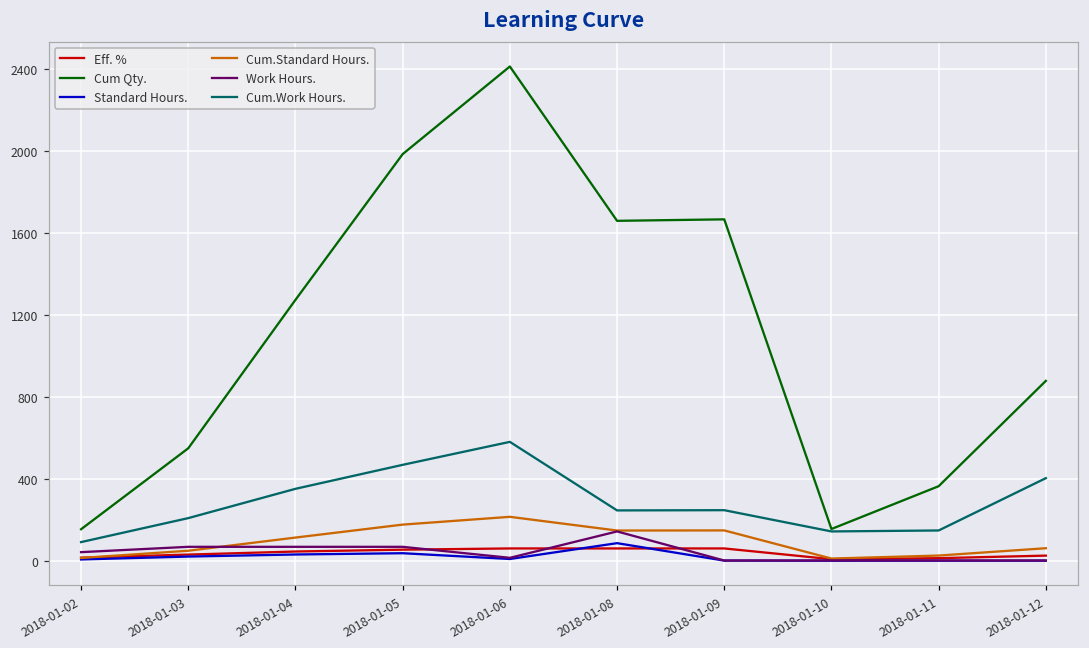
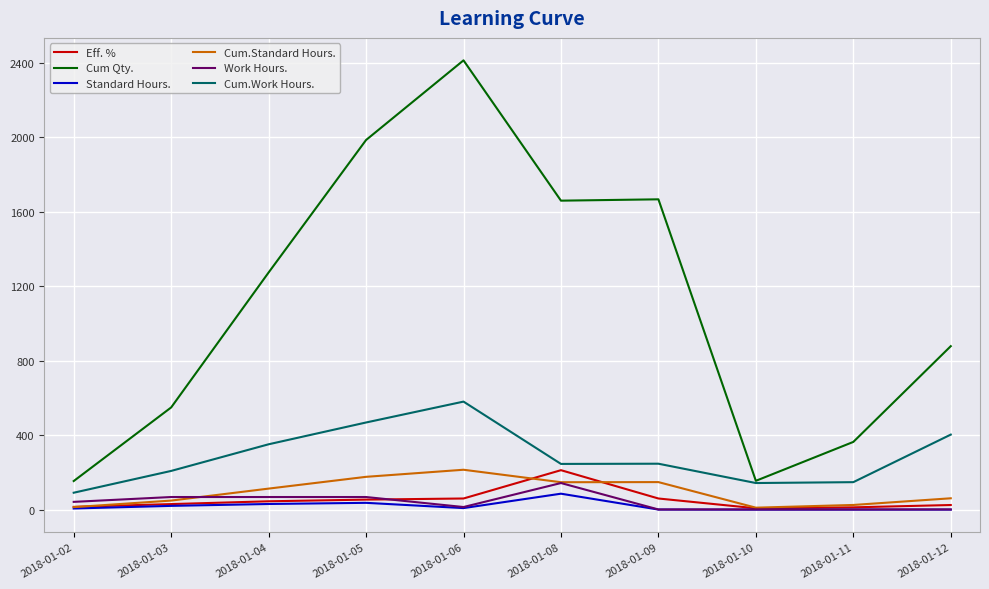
  {
    "Eff. %": {
      "2018-01-04": 50,
      "2018-01-05": 50,
      "2018-01-06": 60,
-     "2018-01-08": 60,
+     "2018-01-08": 210,
      "2018-01-09": 60,
      "2018-01-12": 30
    },
    "Cum Qty.": {
      "2018-01-02": 150,
      "2018-01-03": 550,
      "2018-01-04": 1270,
      "2018-01-05": 1980,
      "2018-01-06": 2410,
      "2018-01-08": 1660,
      "2018-01-09": 1670,
      "2018-01-11": 360,
      "2018-01-12": 880
    },
    "Standard Hours.": {
      "2018-01-04": 30,
      "2018-01-05": 40,
      "2018-01-08": 90
    },
    "Cum.Standard Hours.": {
      "2018-01-03": 50,
      "2018-01-04": 110,
      "2018-01-05": 180,
      "2018-01-06": 210,
      "2018-01-09": 150,
      "2018-01-12": 60
    },
    "Work Hours.": {
      "2018-01-02": 40,
      "2018-01-03": 70,
      "2018-01-04": 70,
      "2018-01-05": 70
    },
    "Cum.Work Hours.": {
      "2018-01-02": 90,
      "2018-01-03": 210,
      "2018-01-04": 350,
      "2018-01-05": 470,
      "2018-01-06": 580,
      "2018-01-08": 250,
      "2018-01-09": 250,
      "2018-01-11": 150,
      "2018-01-12": 400
    }
  }
